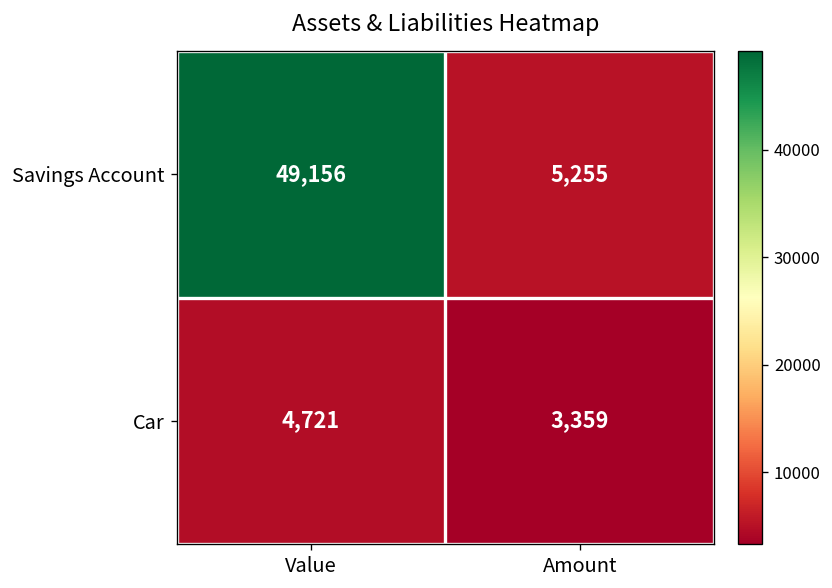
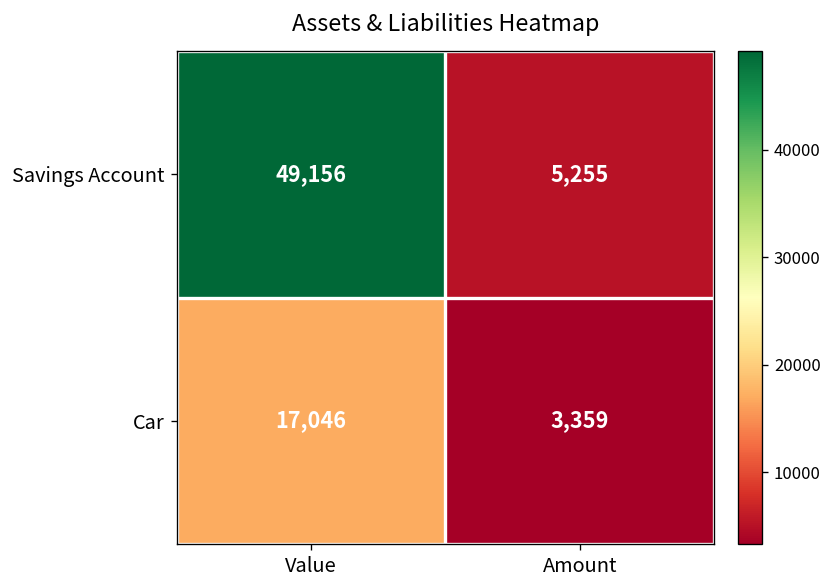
  {
    "Savings Account": {
      "Value": "49,156",
      "Amount": "5,255"
    },
    "Car": {
-     "Value": "4,721",
+     "Value": "17,046",
      "Amount": "3,359"
    }
  }
